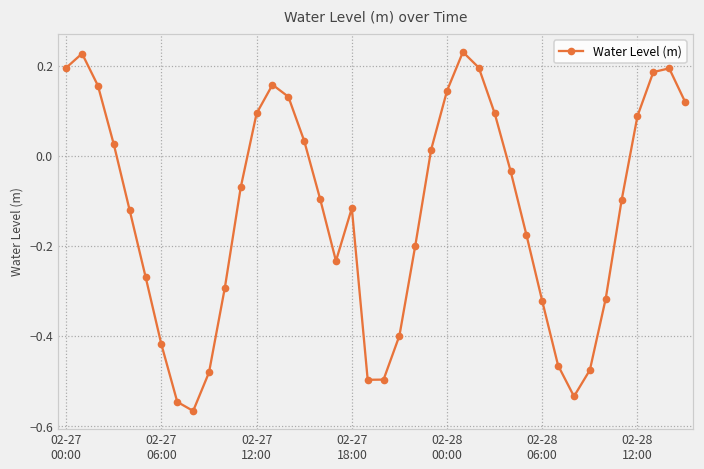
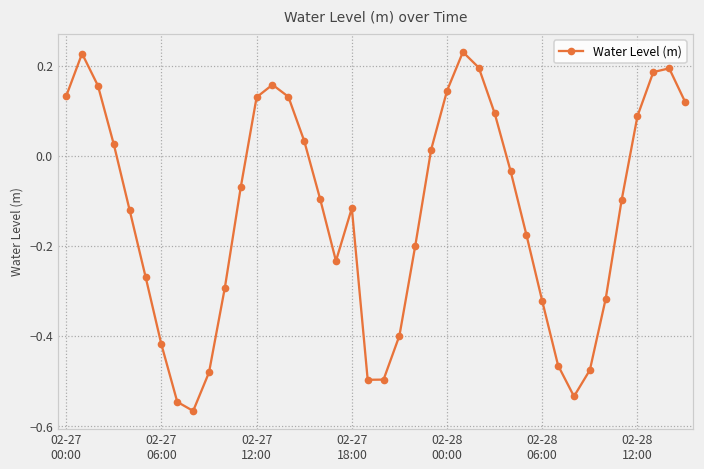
  {
-   "02-27 00:00": 0.20,
+   "02-27 00:00": 0.13,
    "02-27 06:00": -0.42,
-   "02-27 12:00": 0.09,
+   "02-27 12:00": 0.13,
    "02-27 18:00": -0.12,
    "02-28 00:00": 0.14,
    "02-28 06:00": -0.32,
    "02-28 12:00": 0.09
  }
